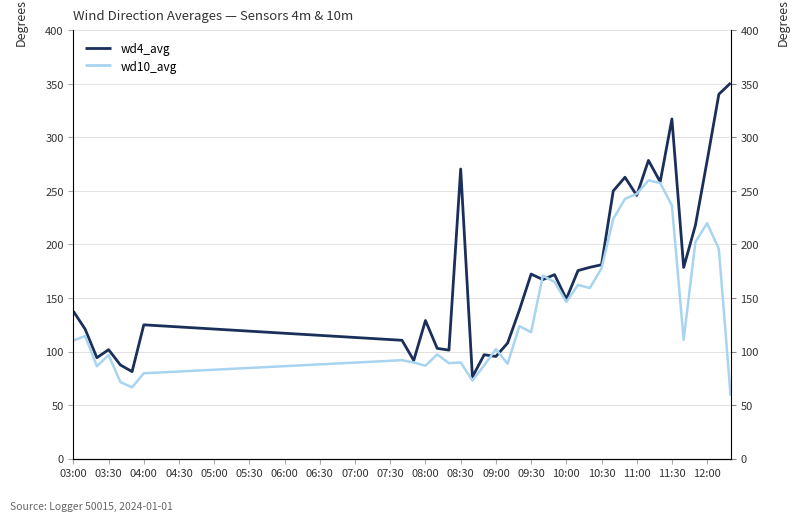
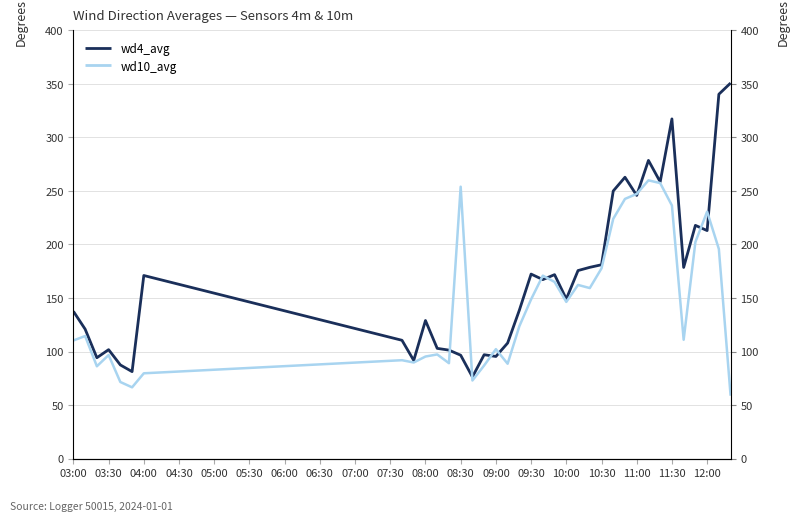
  {
    "wd4_avg": {
      "03:00": 138,
      "03:30": 102,
-     "04:00": 125,
+     "04:00": 171,
      "08:00": 129,
-     "08:30": 270,
+     "08:30": 97,
      "09:00": 95,
      "09:30": 172,
      "10:00": 149,
      "10:30": 181,
      "11:30": 317,
-     "12:00": 278
+     "12:00": 213
    },
    "wd10_avg": {
      "03:00": 110,
      "03:30": 97,
      "04:00": 80,
-     "08:00": 87,
-     "08:30": 90,
+     "08:00": 95,
+     "08:30": 254,
      "09:00": 102,
-     "09:30": 118,
+     "09:30": 149,
      "10:00": 146,
      "10:30": 178,
      "11:30": 236,
-     "12:00": 220
+     "12:00": 231
    }
  }
